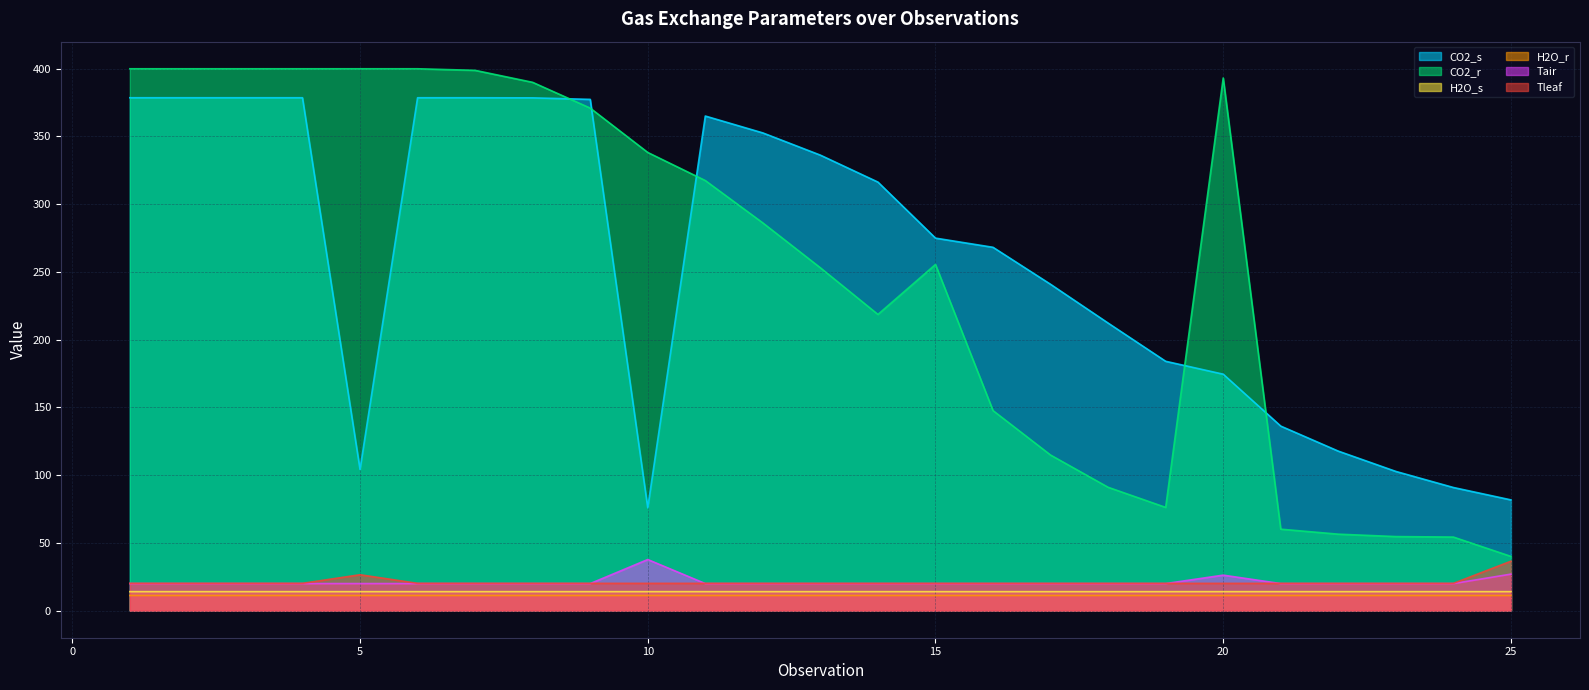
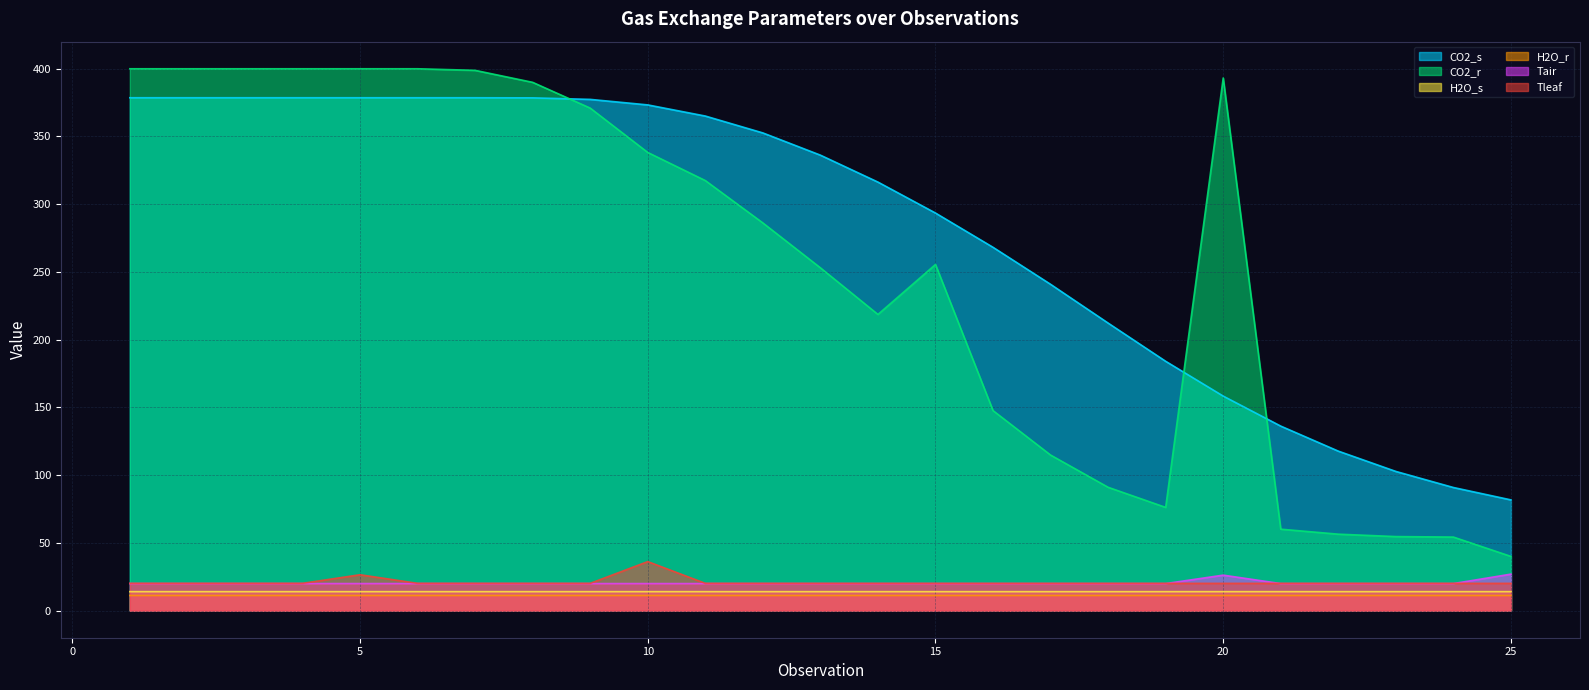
  {
    "CO2_s": {
-     "5": 104,
-     "10": 76,
-     "15": 275,
-     "20": 175,
+     "5": 379,
+     "10": 373,
+     "15": 294,
+     "20": 158,
      "25": 82
    },
    "CO2_r": {
      "5": 400,
      "10": 338,
      "15": 256,
      "20": 393,
      "25": 40
    },
    "H2O_s": {
      "5": 14,
      "10": 14,
      "15": 14,
      "20": 14,
      "25": 14
    },
    "H2O_r": {
      "5": 11,
      "10": 11,
      "15": 11,
      "20": 11,
      "25": 11
    },
    "Tair": {
      "5": 20,
-     "10": 38,
+     "10": 20,
      "20": 26,
      "25": 27
    },
    "Tleaf": {
      "5": 26,
-     "10": 20,
+     "10": 36,
      "20": 20,
-     "25": 36
+     "25": 20
    }
  }
